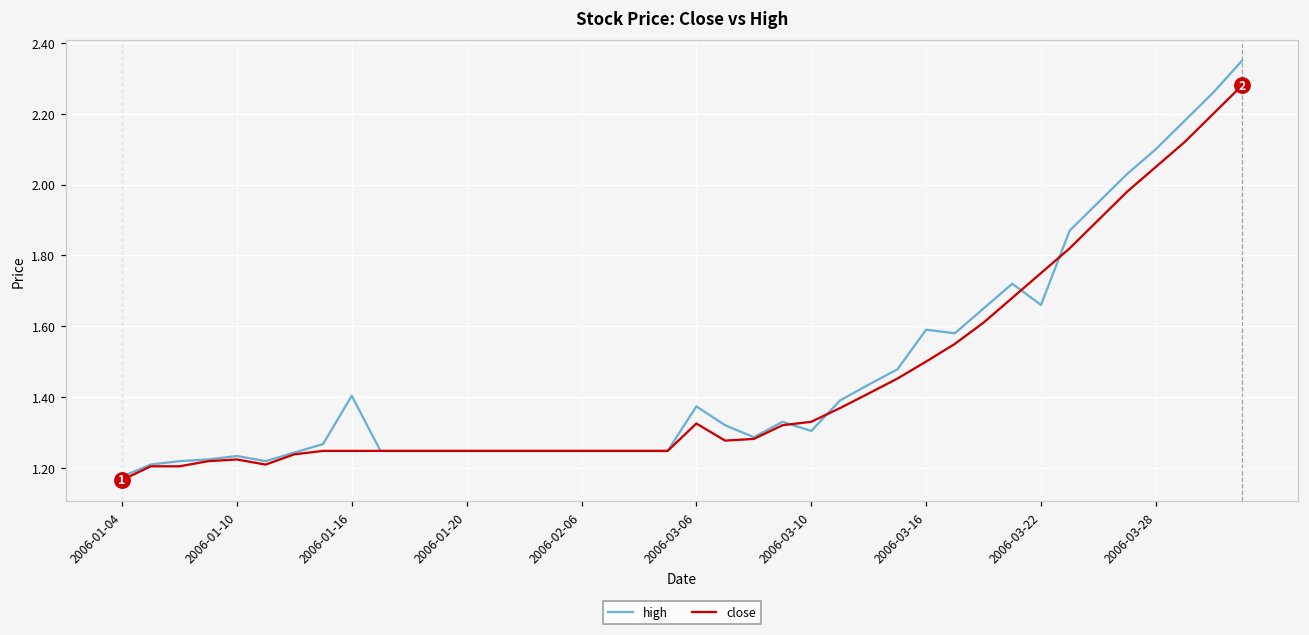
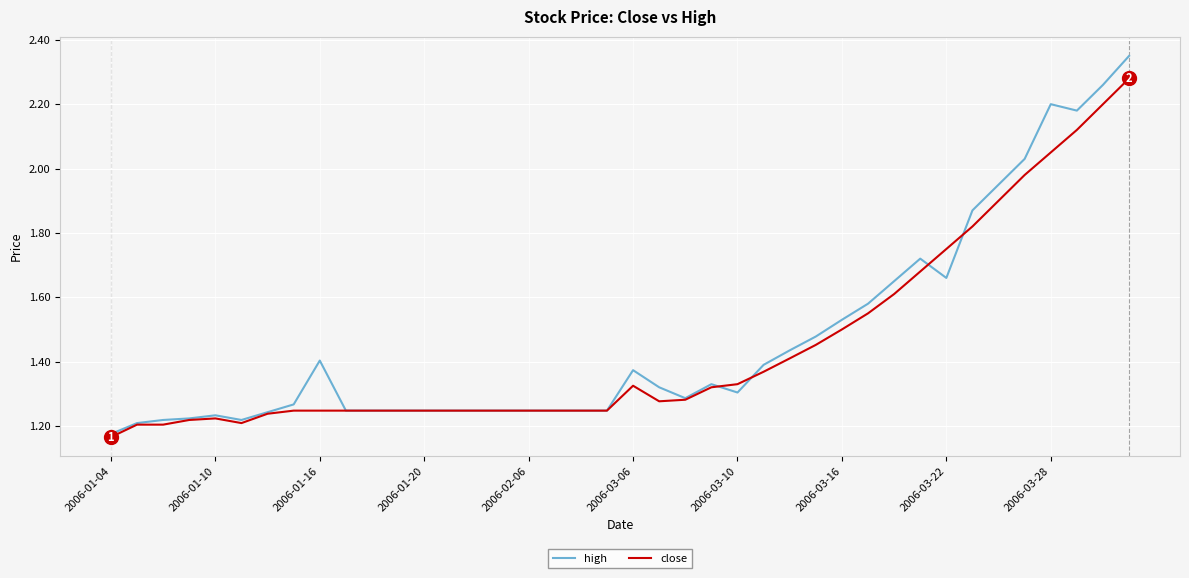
  {
    "high": {
      "2006-01-10": 1.23,
      "2006-01-16": 1.40,
      "2006-03-06": 1.37,
      "2006-03-10": 1.30,
-     "2006-03-16": 1.59,
+     "2006-03-16": 1.53,
      "2006-03-22": 1.66,
-     "2006-03-28": 2.1
+     "2006-03-28": 2.2
    }
  }
